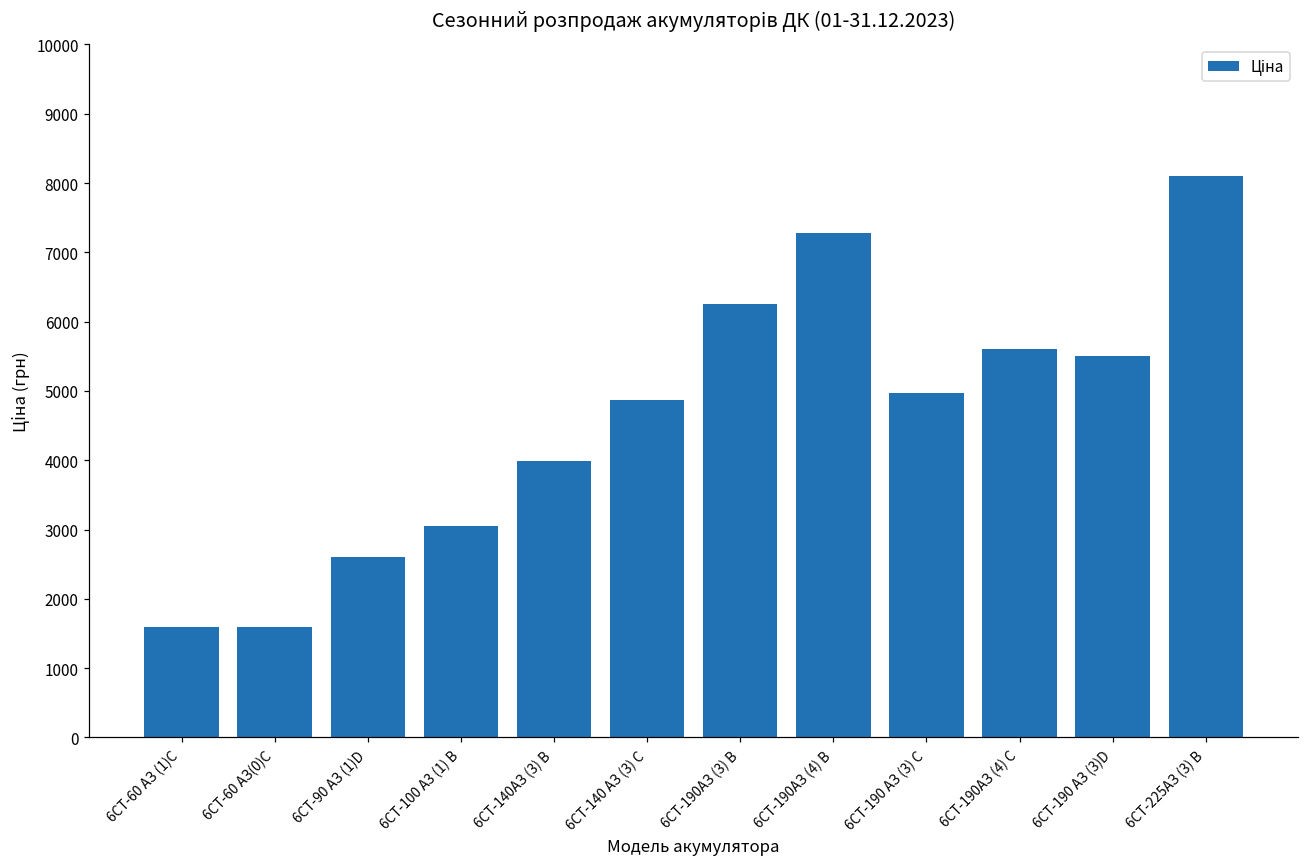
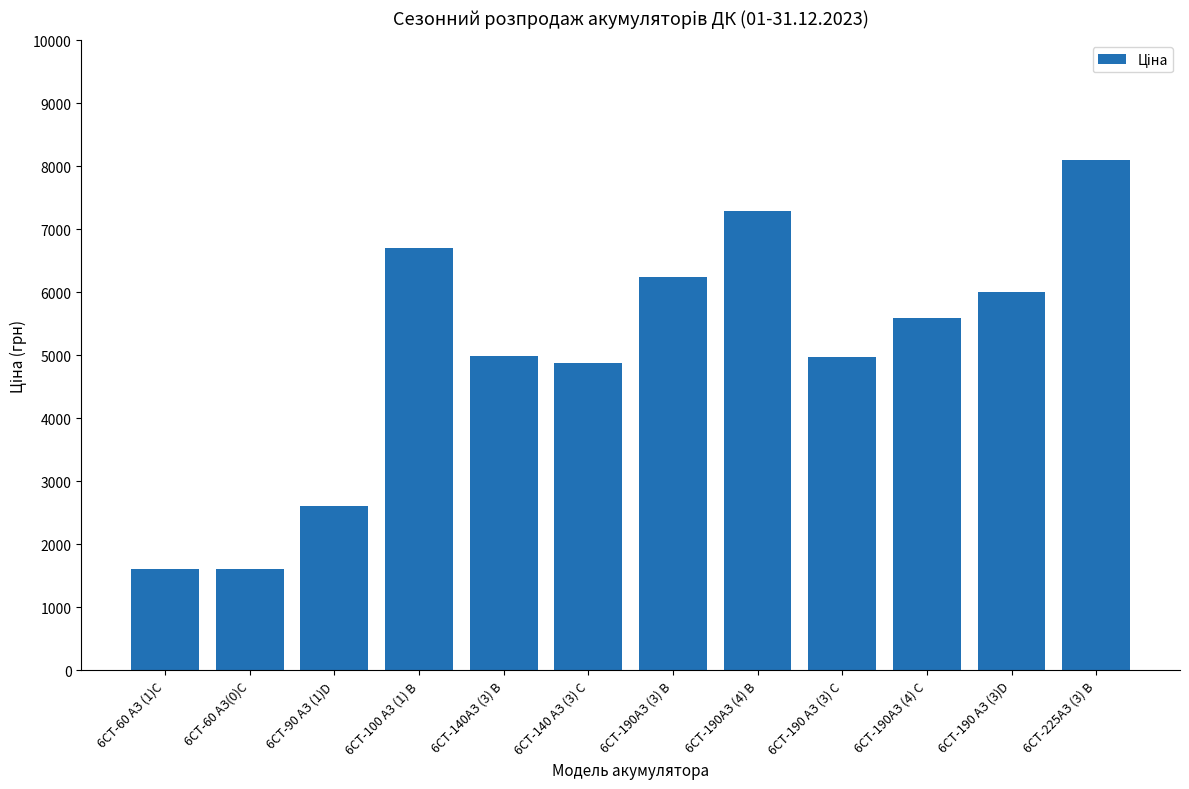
  {
    "6СТ-60 АЗ (1)С": 1600,
    "6СТ-60 АЗ(0)С": 1600,
    "6СТ-90 АЗ (1)D": 2600,
-   "6СТ-100 А3 (1) B": 3100,
-   "6СТ-140АЗ (3) B": 4000,
+   "6СТ-100 А3 (1) B": 6700,
+   "6СТ-140АЗ (3) B": 5000,
    "6СТ-140 АЗ (3) C": 4900,
    "6СТ-190AЗ (3) B": 6200,
    "6СТ-190AЗ (4) B": 7300,
    "6СТ-190 АЗ (3) C": 5000,
    "6СТ-190AЗ (4) C": 5600,
-   "6СТ-190 АЗ (3)D": 5500,
+   "6СТ-190 АЗ (3)D": 6000,
    "6СТ-225AЗ (3) B": 8100
  }
